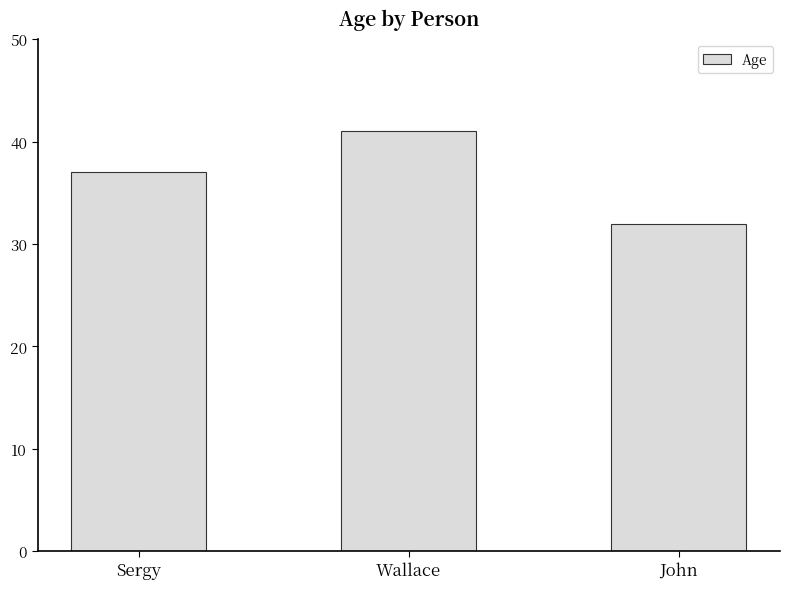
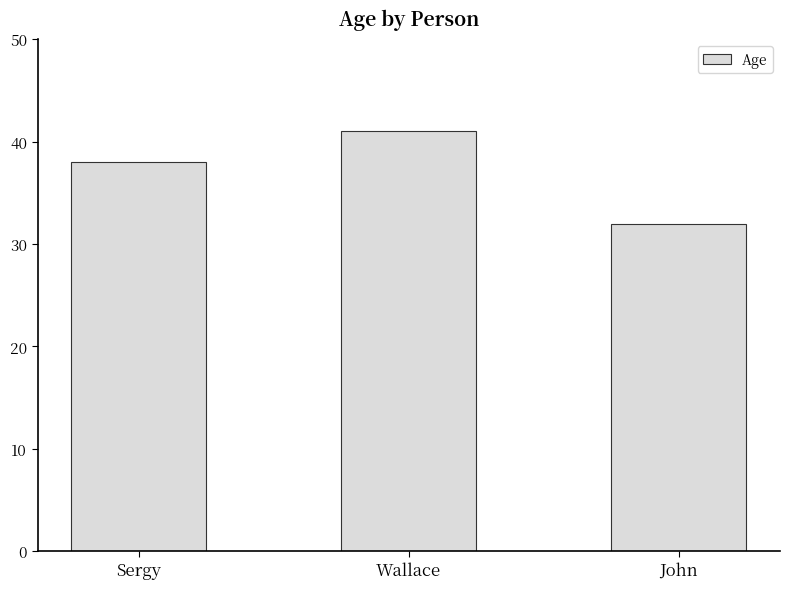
  {
-   "Sergy": 37,
+   "Sergy": 38,
    "Wallace": 41,
    "John": 32
  }
